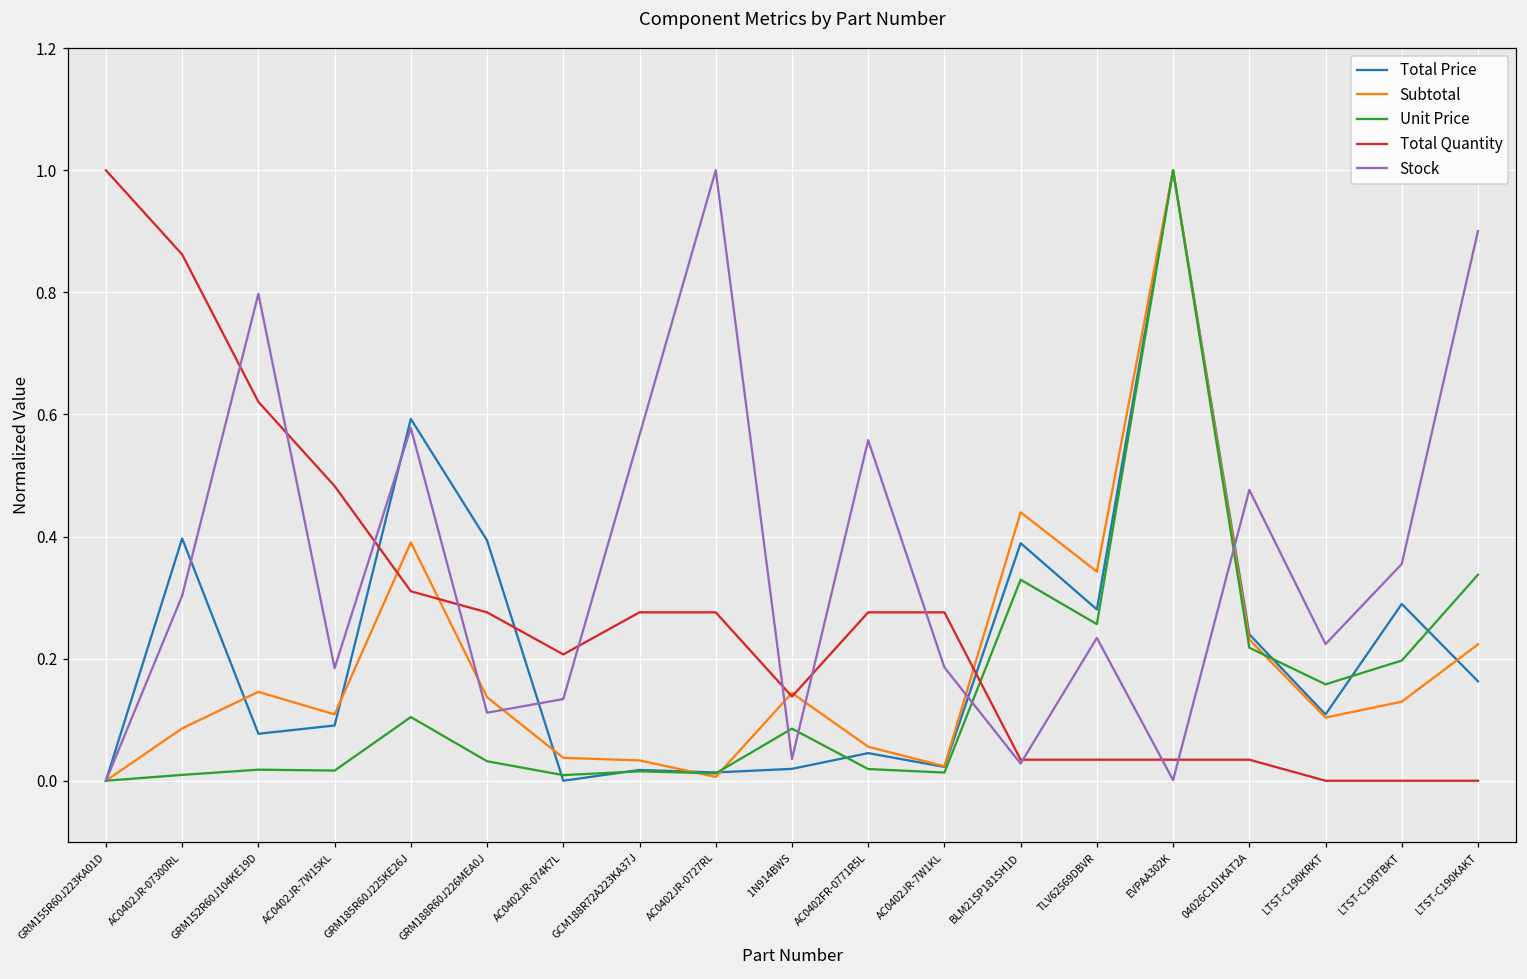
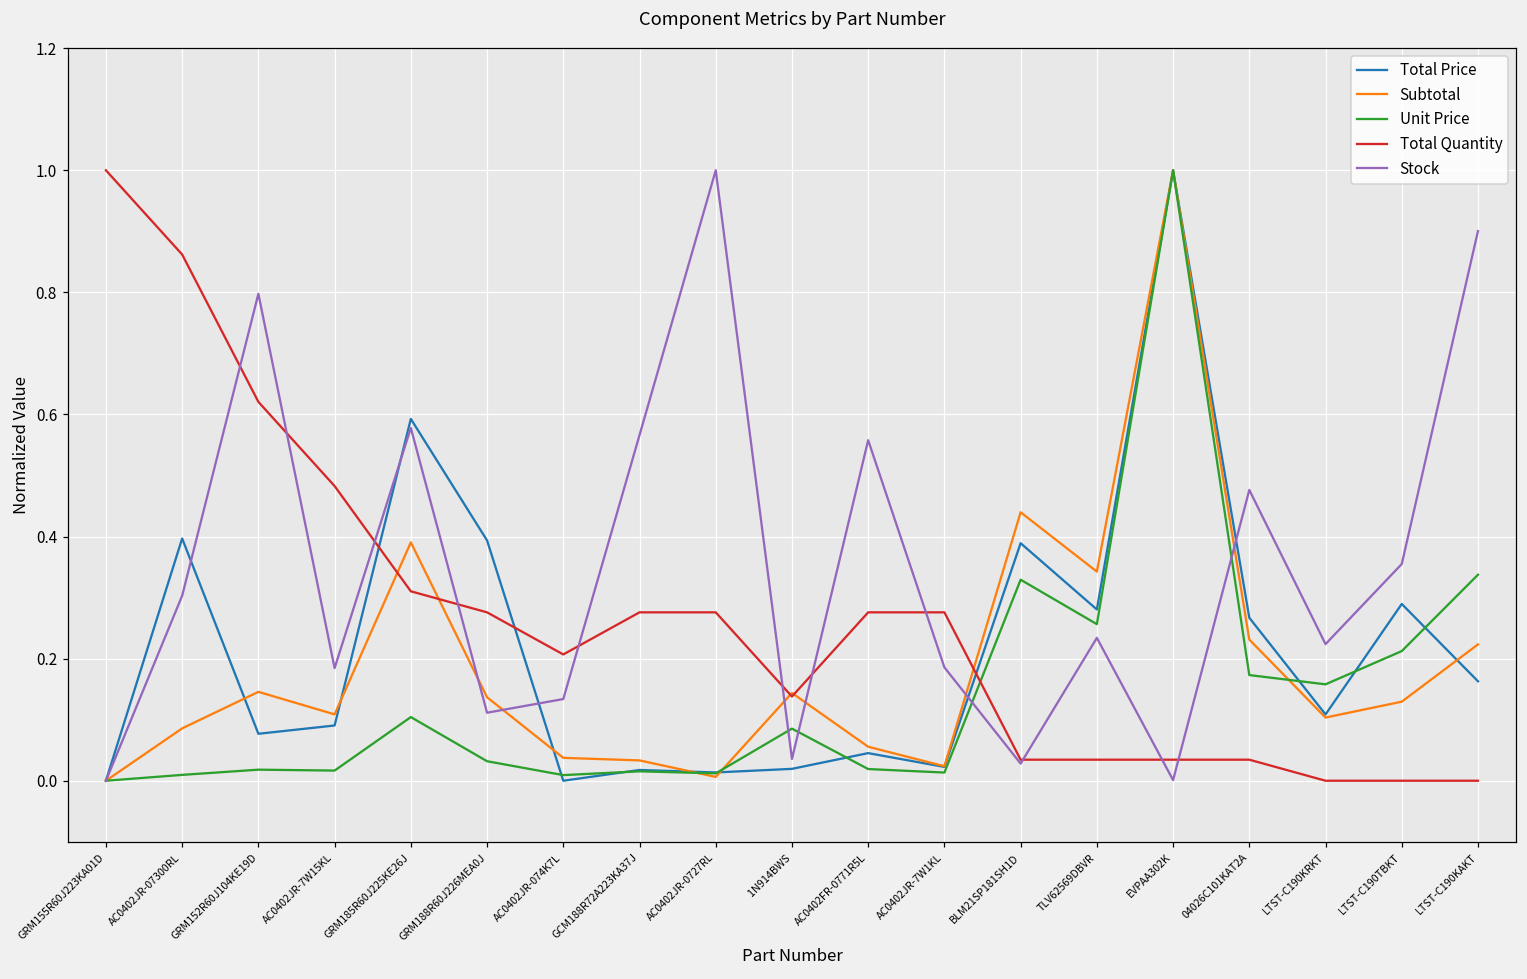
  {
    "Total Price": {
      "AC0402JR-07300RL": 0.40,
      "GRM152R60J104KE19D": 0.08,
      "AC0402JR-7W15KL": 0.09,
      "GRM185R60J225KE26J": 0.59,
      "GRM188R60J226MEA0J": 0.39,
      "AC0402JR-074K7L": 0.00,
      "1N914BWS": 0.02,
      "AC0402FR-0771R5L": 0.05,
      "BLM21SP181SH1D": 0.39,
      "TLV62569DBVR": 0.28,
-     "04026C101KAT2A": 0.24,
+     "04026C101KAT2A": 0.27,
      "LTST-C190KRKT": 0.11,
      "LTST-C190TBKT": 0.29,
      "LTST-C190KAKT": 0.16
    },
    "Subtotal": {
      "AC0402JR-07300RL": 0.09,
      "GRM152R60J104KE19D": 0.15,
      "AC0402JR-7W15KL": 0.11,
      "GRM185R60J225KE26J": 0.39,
      "GRM188R60J226MEA0J": 0.14,
      "AC0402JR-074K7L": 0.04,
      "GCM188R72A223KA37J": 0.03,
      "AC0402JR-0727RL": 0.01,
      "1N914BWS": 0.14,
      "AC0402FR-0771R5L": 0.06,
      "BLM21SP181SH1D": 0.44,
      "TLV62569DBVR": 0.34,
      "04026C101KAT2A": 0.23,
      "LTST-C190KRKT": 0.10,
      "LTST-C190TBKT": 0.13,
      "LTST-C190KAKT": 0.22
    },
    "Unit Price": {
      "AC0402JR-07300RL": 0.01,
      "GRM152R60J104KE19D": 0.02,
      "AC0402JR-7W15KL": 0.02,
      "GRM185R60J225KE26J": 0.10,
      "GRM188R60J226MEA0J": 0.03,
      "AC0402JR-074K7L": 0.01,
      "1N914BWS": 0.09,
      "AC0402FR-0771R5L": 0.02,
      "AC0402JR-7W1KL": 0.01,
      "BLM21SP181SH1D": 0.33,
      "TLV62569DBVR": 0.26,
-     "04026C101KAT2A": 0.22,
+     "04026C101KAT2A": 0.17,
      "LTST-C190KRKT": 0.16,
-     "LTST-C190TBKT": 0.20,
+     "LTST-C190TBKT": 0.21,
      "LTST-C190KAKT": 0.34
    },
    "Total Quantity": {
      "GRM155R60J223KA01D": 1.00,
      "AC0402JR-07300RL": 0.86,
      "GRM152R60J104KE19D": 0.62,
      "AC0402JR-7W15KL": 0.48,
      "GRM185R60J225KE26J": 0.31,
      "GRM188R60J226MEA0J": 0.28,
      "AC0402JR-074K7L": 0.21,
      "GCM188R72A223KA37J": 0.28,
      "AC0402JR-0727RL": 0.28,
      "1N914BWS": 0.14,
      "AC0402FR-0771R5L": 0.28,
      "AC0402JR-7W1KL": 0.28,
      "BLM21SP181SH1D": 0.03,
      "TLV62569DBVR": 0.03,
      "EVPAA302K": 0.03,
      "04026C101KAT2A": 0.03,
      "LTST-C190KRKT": 0.00,
      "LTST-C190TBKT": 0.00,
      "LTST-C190KAKT": 0.00
    },
    "Stock": {
      "AC0402JR-07300RL": 0.30,
      "GRM152R60J104KE19D": 0.80,
      "AC0402JR-7W15KL": 0.18,
      "GRM185R60J225KE26J": 0.58,
      "GRM188R60J226MEA0J": 0.11,
      "AC0402JR-074K7L": 0.13,
      "GCM188R72A223KA37J": 0.57,
      "AC0402JR-0727RL": 1.00,
      "1N914BWS": 0.04,
      "AC0402FR-0771R5L": 0.56,
      "AC0402JR-7W1KL": 0.19,
      "BLM21SP181SH1D": 0.03,
      "TLV62569DBVR": 0.23,
      "EVPAA302K": 0.00,
      "04026C101KAT2A": 0.48,
      "LTST-C190KRKT": 0.22,
      "LTST-C190TBKT": 0.36,
      "LTST-C190KAKT": 0.90
    }
  }
